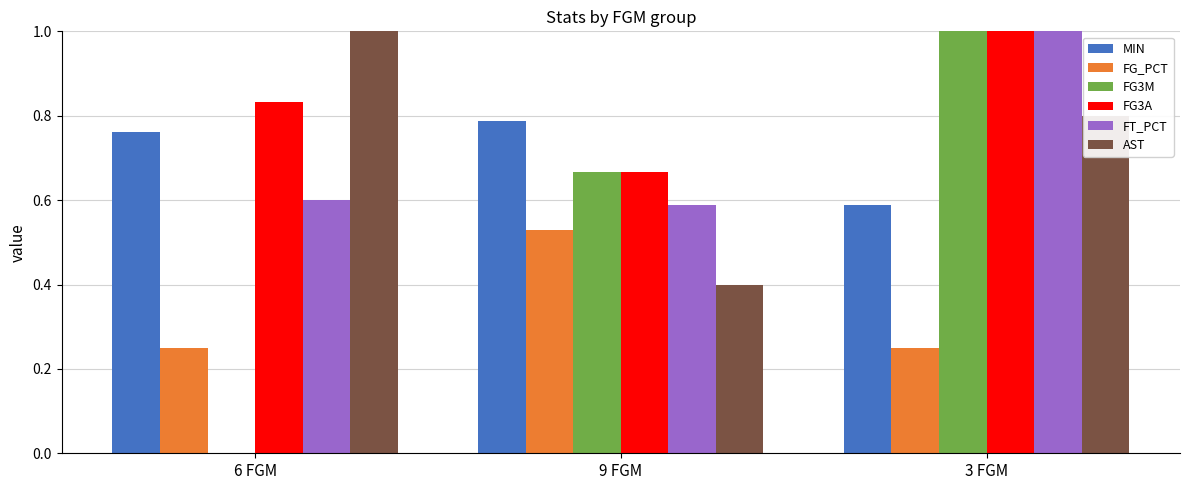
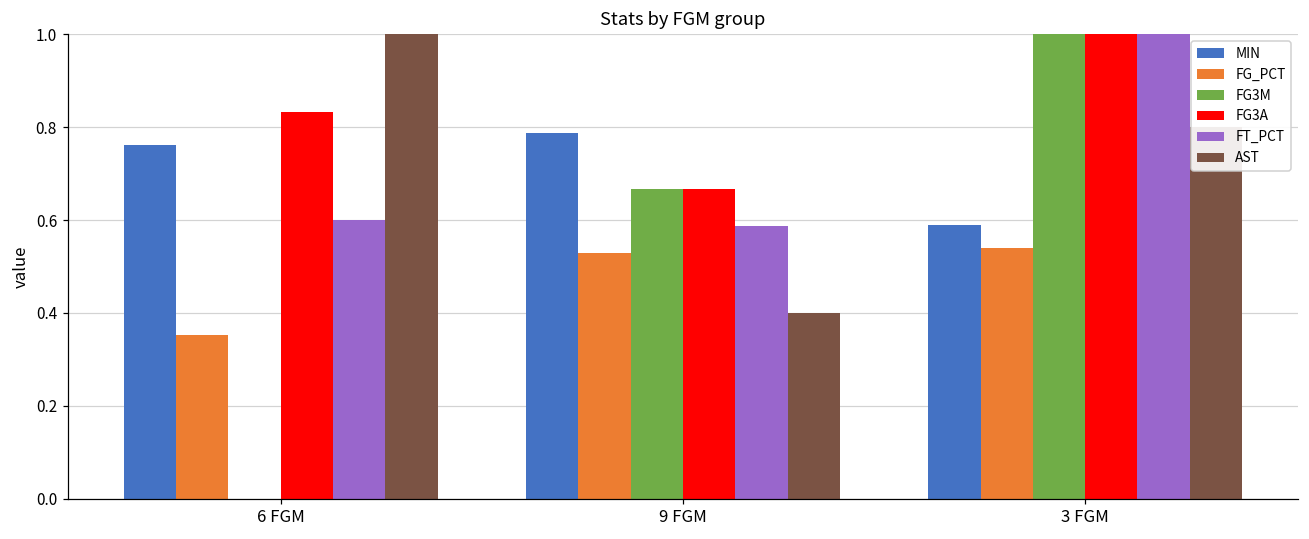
  {
    "MIN": {
      "6 FGM": 0.76,
      "9 FGM": 0.79,
      "3 FGM": 0.59
    },
    "FG_PCT": {
-     "6 FGM": 0.25,
+     "6 FGM": 0.35,
      "9 FGM": 0.53,
-     "3 FGM": 0.25
+     "3 FGM": 0.54
    },
    "FG3M": {
      "6 FGM": 0.00,
      "9 FGM": 0.67,
      "3 FGM": 1.00
    },
    "FG3A": {
      "6 FGM": 0.83,
      "9 FGM": 0.67,
      "3 FGM": 1.00
    },
    "FT_PCT": {
      "6 FGM": 0.60,
      "9 FGM": 0.59,
      "3 FGM": 1.00
    },
    "AST": {
      "6 FGM": 1.00,
      "9 FGM": 0.40
    }
  }
